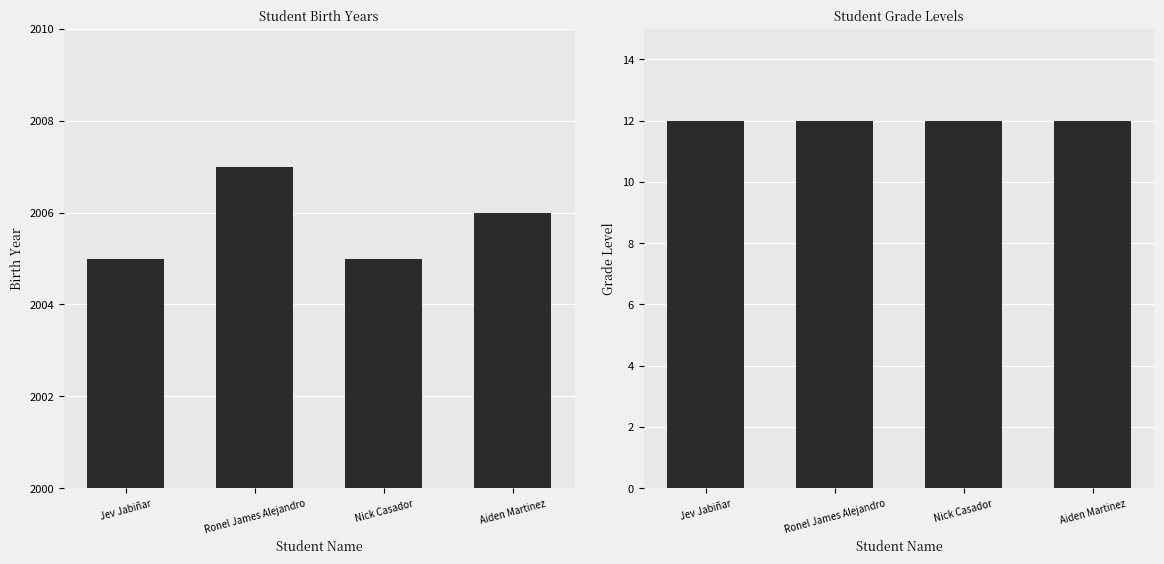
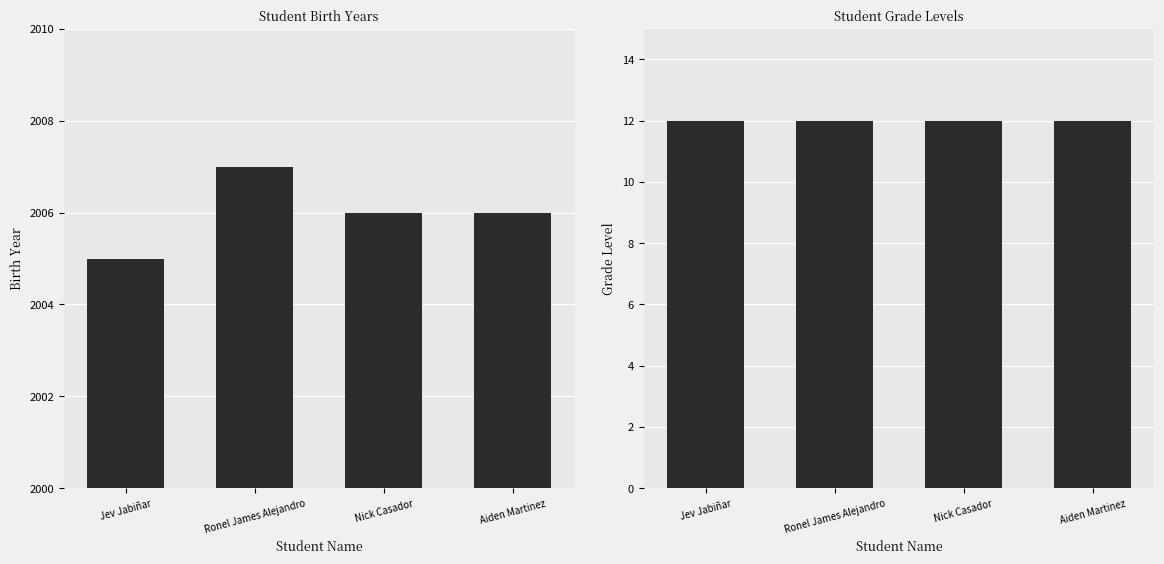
  {
    "Student Birth Years": {
      "Jev Jabiñar": 2005,
      "Ronel James Alejandro": 2007,
-     "Nick Casador": 2005,
+     "Nick Casador": 2006,
      "Aiden Martinez": 2006
    },
    "Student Grade Levels": {
      "Jev Jabiñar": 12.0,
      "Ronel James Alejandro": 12.0,
      "Nick Casador": 12.0,
      "Aiden Martinez": 12.0
    }
  }
